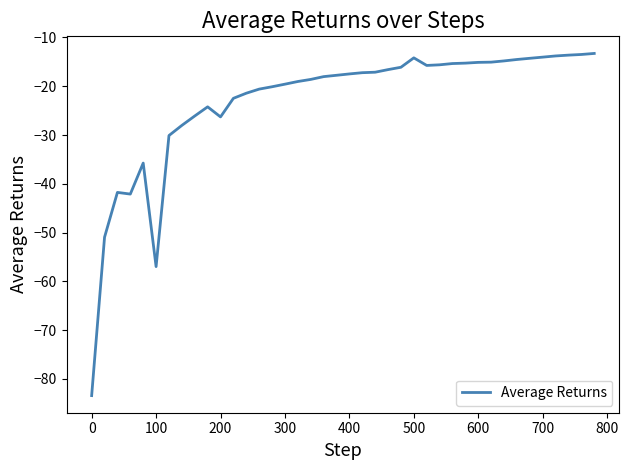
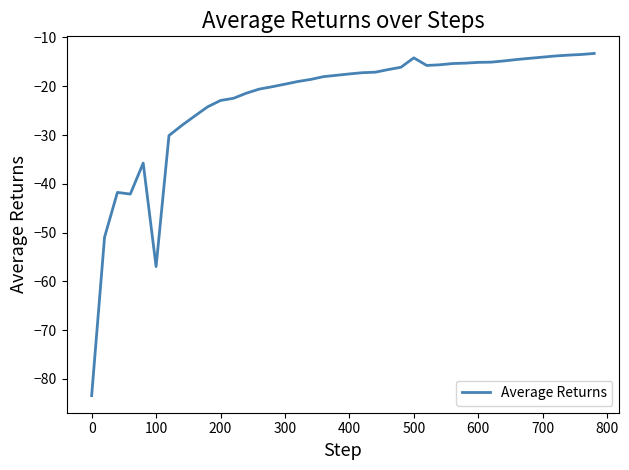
  {
    "0": -83,
    "100": -57,
-   "200": -26,
+   "200": -23,
    "300": -20,
    "400": -17,
    "500": -14,
    "600": -15,
    "700": -14
  }
